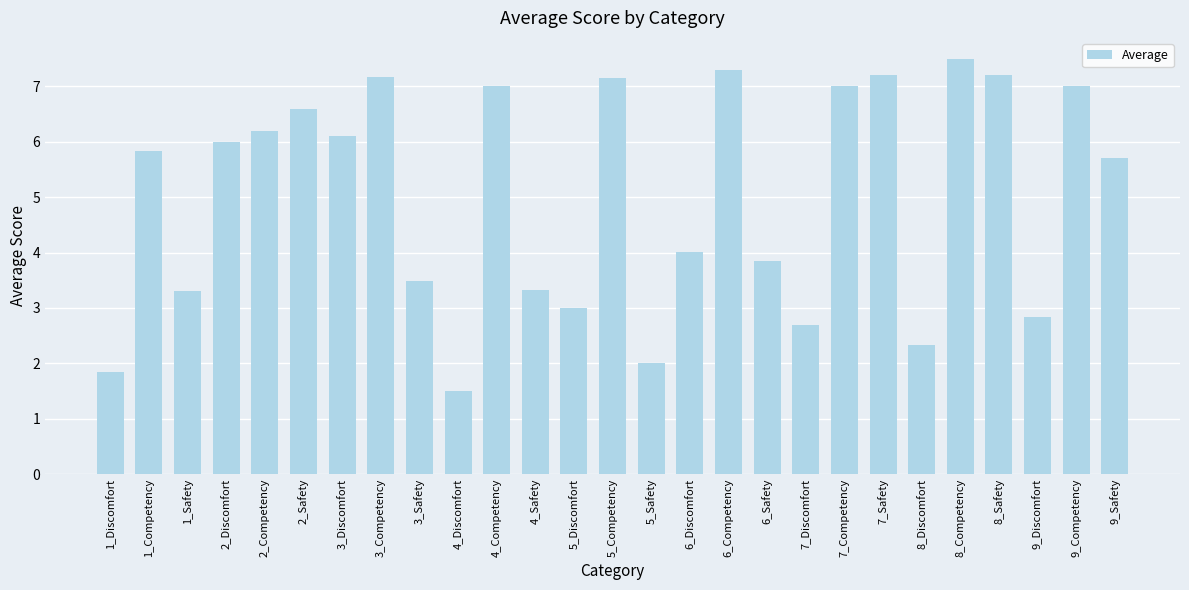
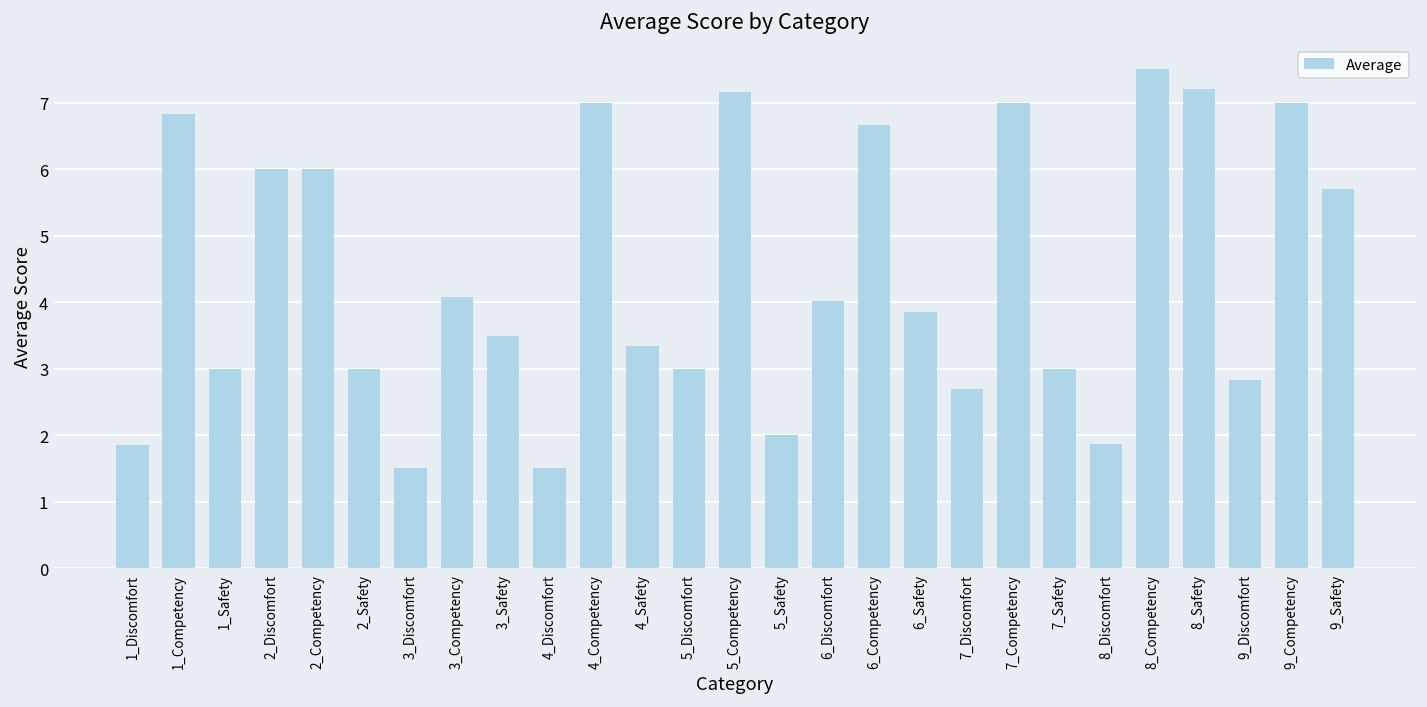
  {
    "1_Discomfort": 1.8,
-   "1_Competency": 5.8,
-   "1_Safety": 3.3,
+   "1_Competency": 6.8,
+   "1_Safety": 3.0,
    "2_Discomfort": 6.0,
-   "2_Competency": 6.2,
-   "2_Safety": 6.6,
-   "3_Discomfort": 6.1,
-   "3_Competency": 7.2,
+   "2_Competency": 6.0,
+   "2_Safety": 3.0,
+   "3_Discomfort": 1.5,
+   "3_Competency": 4.1,
    "3_Safety": 3.5,
    "4_Discomfort": 1.5,
    "4_Competency": 7.0,
    "4_Safety": 3.3,
    "5_Discomfort": 3.0,
    "5_Competency": 7.2,
    "5_Safety": 2.0,
    "6_Discomfort": 4.0,
-   "6_Competency": 7.3,
+   "6_Competency": 6.7,
    "6_Safety": 3.9,
    "7_Discomfort": 2.7,
    "7_Competency": 7.0,
-   "7_Safety": 7.2,
-   "8_Discomfort": 2.3,
+   "7_Safety": 3.0,
+   "8_Discomfort": 1.9,
    "8_Competency": 7.5,
    "8_Safety": 7.2,
    "9_Discomfort": 2.8,
    "9_Competency": 7.0,
    "9_Safety": 5.7
  }
